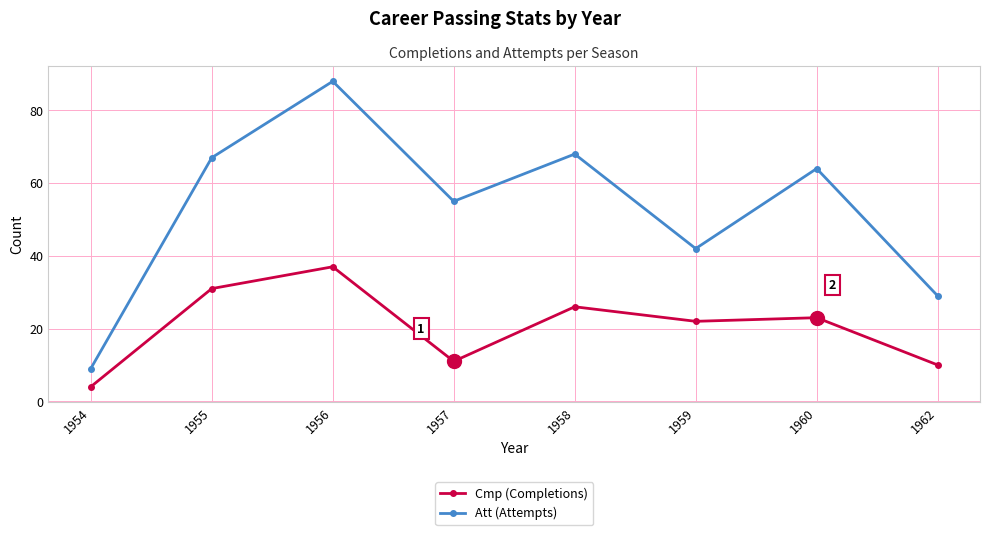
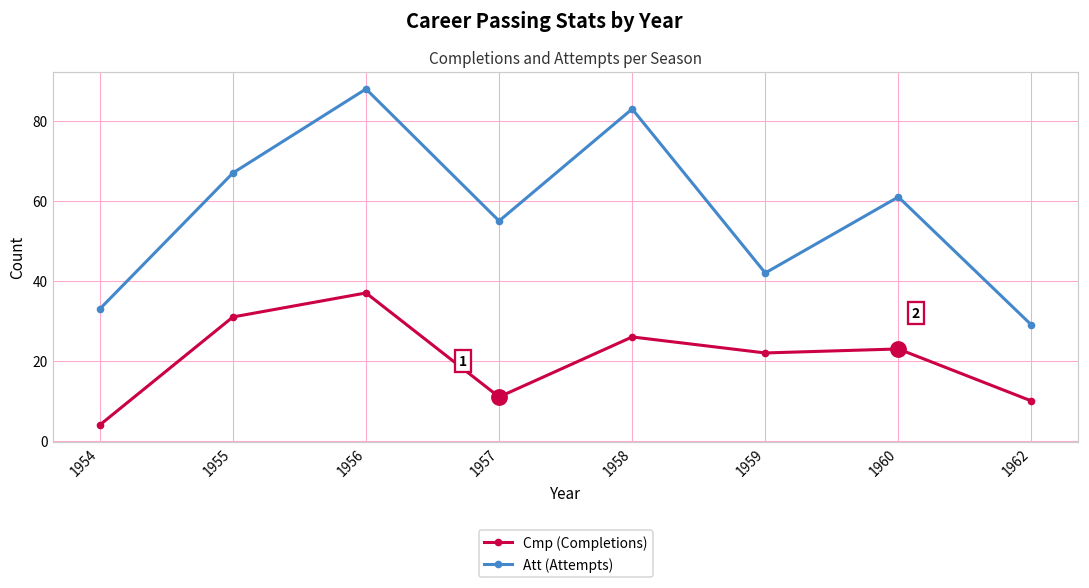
  {
    "Att (Attempts)": {
-     "1954": 9,
+     "1954": 33,
      "1955": 67,
      "1956": 88,
      "1957": 55,
-     "1958": 68,
+     "1958": 83,
      "1959": 42,
-     "1960": 64,
+     "1960": 61,
      "1962": 29
    }
  }
